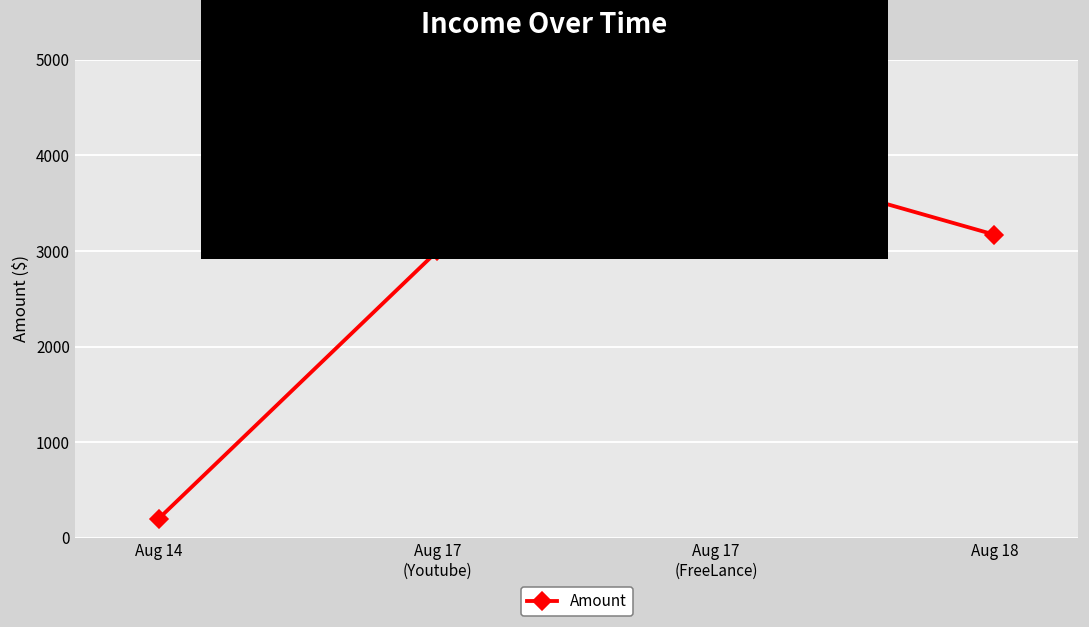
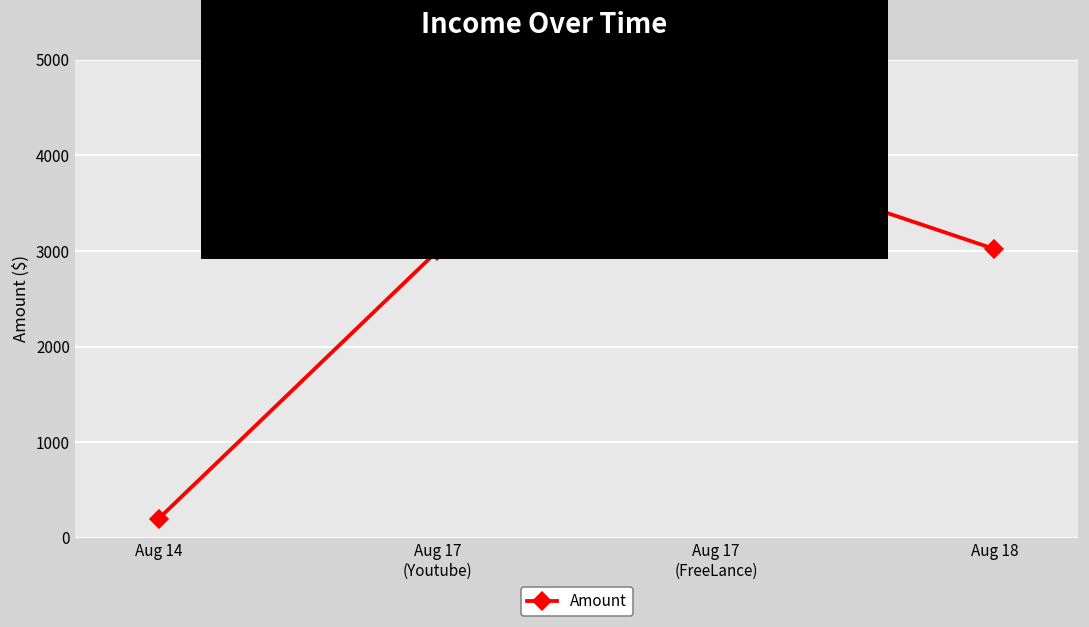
  {
    "Aug 14": 200,
    "Aug 17 (Youtube)": 3000,
    "Aug 17 (FreeLance)": 4000,
-   "Aug 18": 3200
+   "Aug 18": 3000
  }
